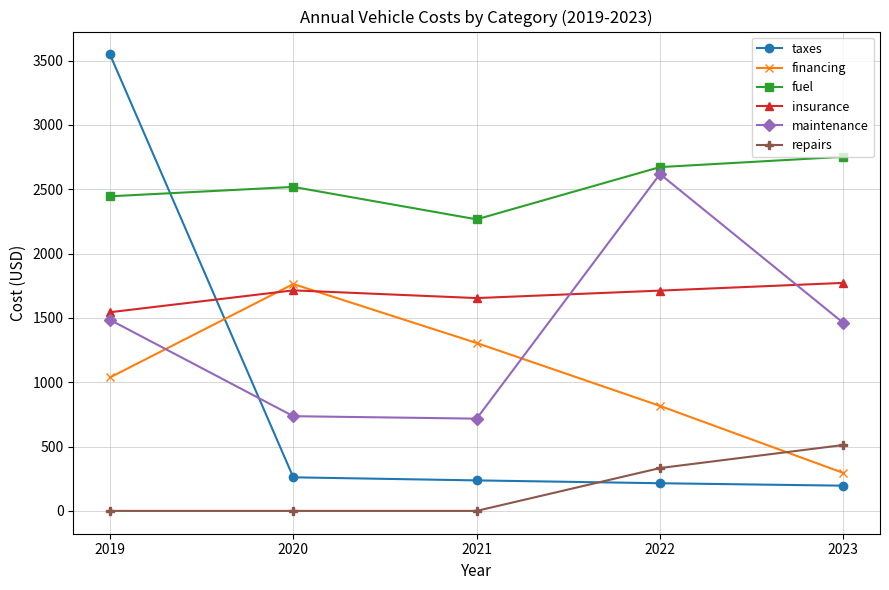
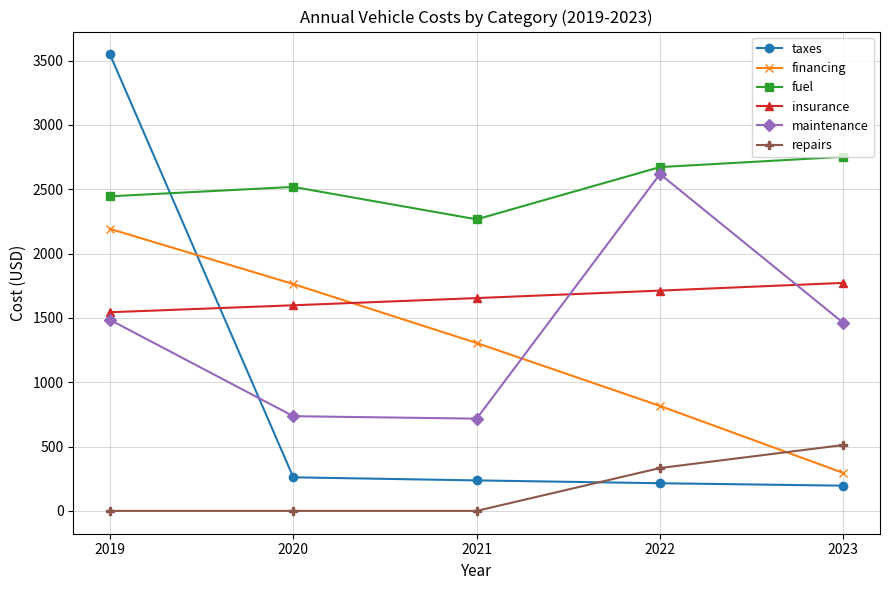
  {
    "taxes": {
      "2019": 3550,
      "2020": 260,
      "2021": 240,
      "2022": 220,
      "2023": 200
    },
    "financing": {
-     "2019": 1040,
+     "2019": 2190,
      "2020": 1760,
      "2021": 1310,
      "2022": 820,
      "2023": 300
    },
    "fuel": {
      "2019": 2450,
      "2020": 2520,
      "2021": 2270,
      "2022": 2670
    },
    "insurance": {
      "2019": 1540,
-     "2020": 1710,
+     "2020": 1600,
      "2021": 1650,
      "2022": 1710,
      "2023": 1770
    },
    "maintenance": {
      "2019": 1490,
      "2020": 740,
      "2021": 720,
      "2022": 2620,
      "2023": 1460
    },
    "repairs": {
      "2019": 0,
      "2020": 0,
      "2021": 0,
      "2022": 330,
      "2023": 510
    }
  }
